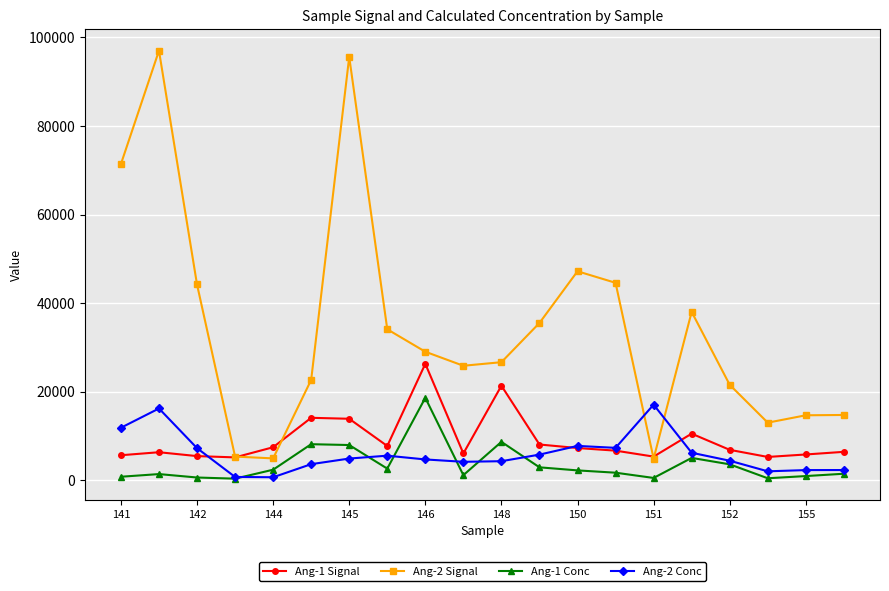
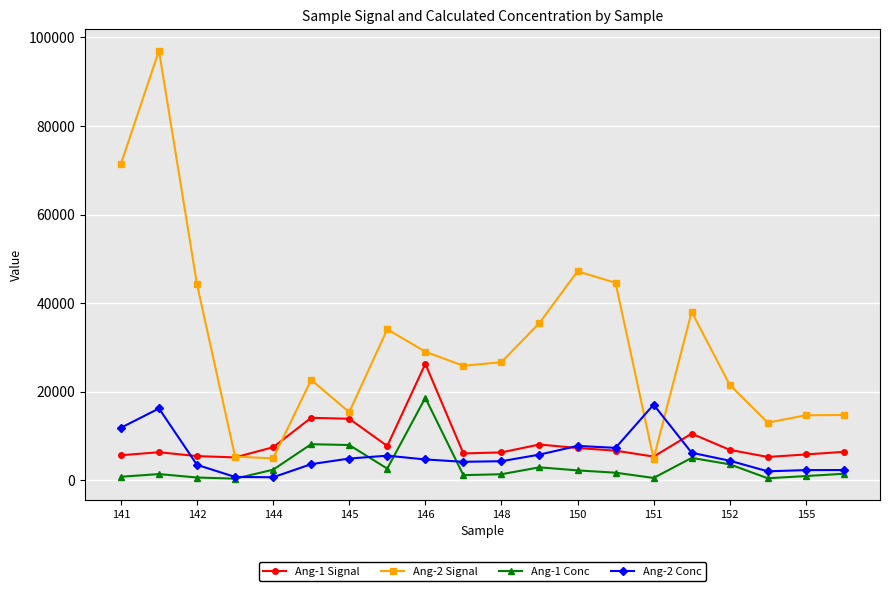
  {
    "Ang-1 Signal": {
      "141": 6000,
      "142": 5000,
      "144": 7000,
      "145": 14000,
      "146": 26000,
-     "148": 21000,
+     "148": 6000,
      "152": 7000,
      "155": 6000
    },
    "Ang-2 Signal": {
      "141": 71000,
      "142": 44000,
      "144": 5000,
-     "145": 96000,
+     "145": 15000,
      "146": 29000,
      "148": 27000,
      "150": 47000,
      "152": 22000,
      "155": 15000
    },
    "Ang-1 Conc": {
      "141": 1000,
      "142": 1000,
      "144": 2000,
      "145": 8000,
      "146": 19000,
-     "148": 9000,
+     "148": 1000,
      "150": 2000,
      "151": 0,
      "152": 4000,
      "155": 1000
    },
    "Ang-2 Conc": {
      "141": 12000,
-     "142": 7000,
+     "142": 3000,
      "144": 1000,
      "145": 5000,
      "146": 5000,
      "148": 4000,
      "151": 17000,
      "152": 4000,
      "155": 2000
    }
  }
